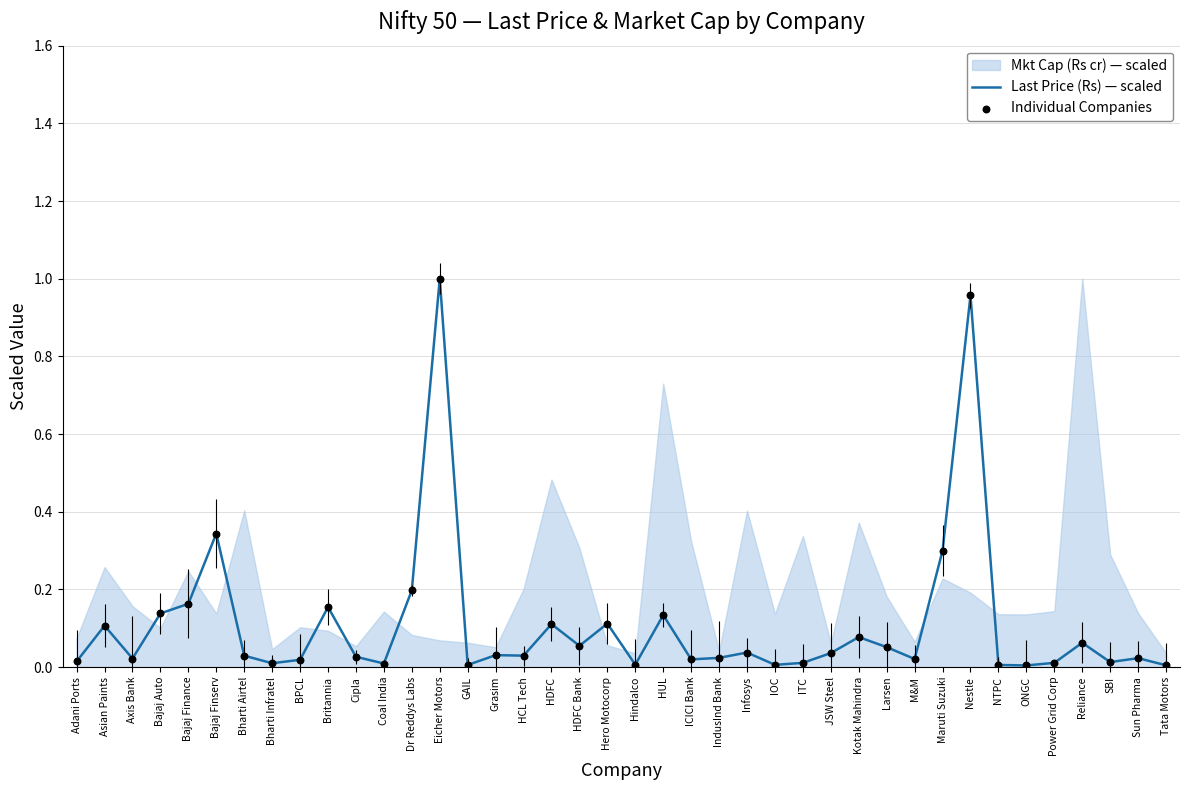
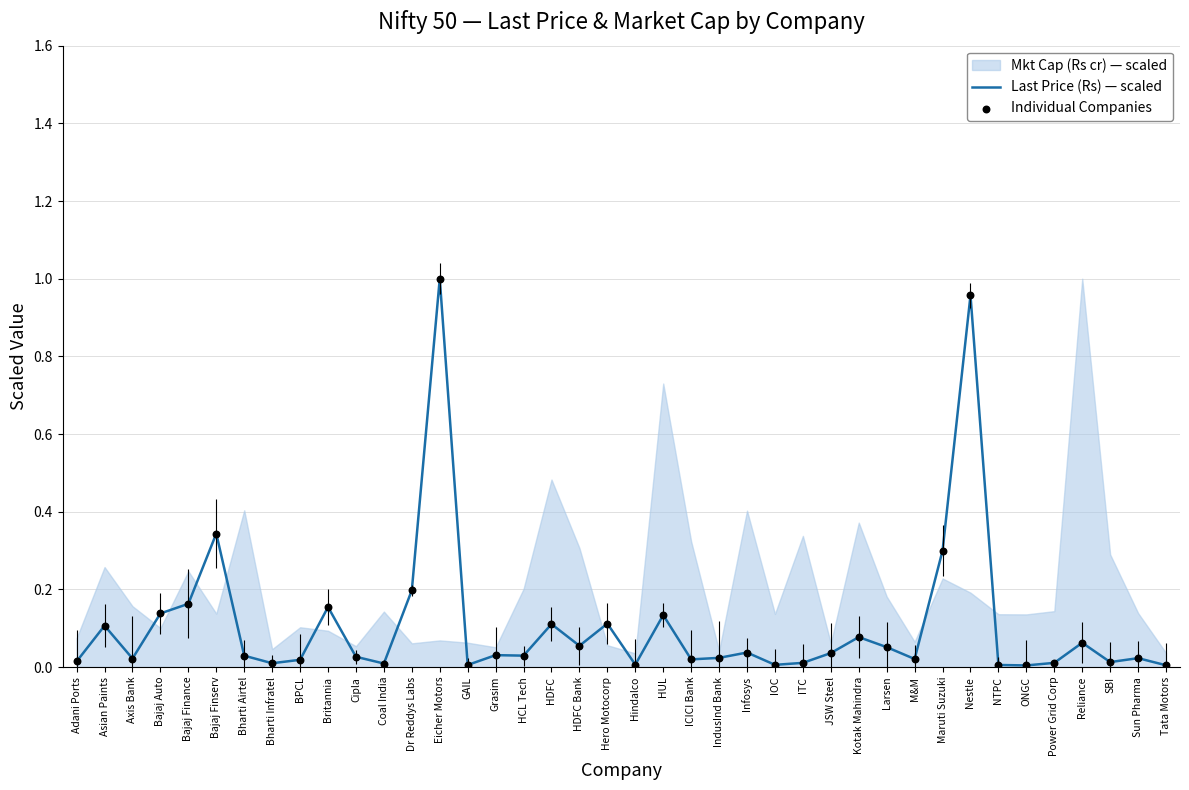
  {
    "Individual Companies": {
      "Adani Ports": 0.01,
      "Asian Paints": 0.11,
      "Axis Bank": 0.02,
      "Bajaj Auto": 0.14,
      "Bajaj Finance": 0.16,
      "Bajaj Finserv": 0.34,
      "Bharti Airtel": 0.03,
      "Bharti Infratel": 0.01,
      "BPCL": 0.02,
      "Britannia": 0.15,
      "Cipla": 0.03,
      "Coal India": 0.01,
      "Dr Reddys Labs": 0.20,
      "Eicher Motors": 1.00,
      "GAIL": 0.01,
      "Grasim": 0.03,
      "HCL Tech": 0.03,
      "HDFC": 0.11,
      "HDFC Bank": 0.05,
      "Hero Motocorp": 0.11,
      "Hindalco": 0.01,
      "HUL": 0.13,
      "ICICI Bank": 0.02,
      "IndusInd Bank": 0.02,
      "Infosys": 0.04,
      "IOC": 0.01,
      "ITC": 0.01,
      "JSW Steel": 0.04,
      "Kotak Mahindra": 0.08,
      "Larsen": 0.05,
      "M&M": 0.02,
      "Maruti Suzuki": 0.30,
      "Nestle": 0.96,
      "NTPC": 0.01,
      "ONGC": 0.00,
      "Power Grid Corp": 0.01,
      "Reliance": 0.06,
      "SBI": 0.01,
      "Sun Pharma": 0.02,
      "Tata Motors": 0.00
    },
    "Mkt Cap (Rs cr) — scaled": {
      "Adani Ports": 0.07,
      "Asian Paints": 0.26,
      "Axis Bank": 0.16,
      "Bajaj Auto": 0.10,
      "Bajaj Finance": 0.25,
      "Bajaj Finserv": 0.14,
      "Bharti Airtel": 0.40,
      "Bharti Infratel": 0.05,
      "BPCL": 0.10,
      "Britannia": 0.09,
      "Cipla": 0.05,
      "Coal India": 0.14,
-     "Dr Reddys Labs": 0.08,
+     "Dr Reddys Labs": 0.06,
      "Eicher Motors": 0.07,
      "GAIL": 0.06,
      "Grasim": 0.05,
      "HCL Tech": 0.20,
      "HDFC": 0.48,
      "HDFC Bank": 0.31,
      "Hero Motocorp": 0.06,
      "Hindalco": 0.04,
      "HUL": 0.73,
      "ICICI Bank": 0.32,
      "IndusInd Bank": 0.04,
      "Infosys": 0.40,
      "IOC": 0.14,
      "ITC": 0.34,
      "JSW Steel": 0.06,
      "Kotak Mahindra": 0.37,
      "Larsen": 0.18,
      "M&M": 0.07,
      "Maruti Suzuki": 0.23,
      "Nestle": 0.19,
      "NTPC": 0.14,
      "ONGC": 0.14,
      "Power Grid Corp": 0.14,
      "Reliance": 1.00,
      "SBI": 0.29,
      "Sun Pharma": 0.14,
      "Tata Motors": 0.04
    }
  }
